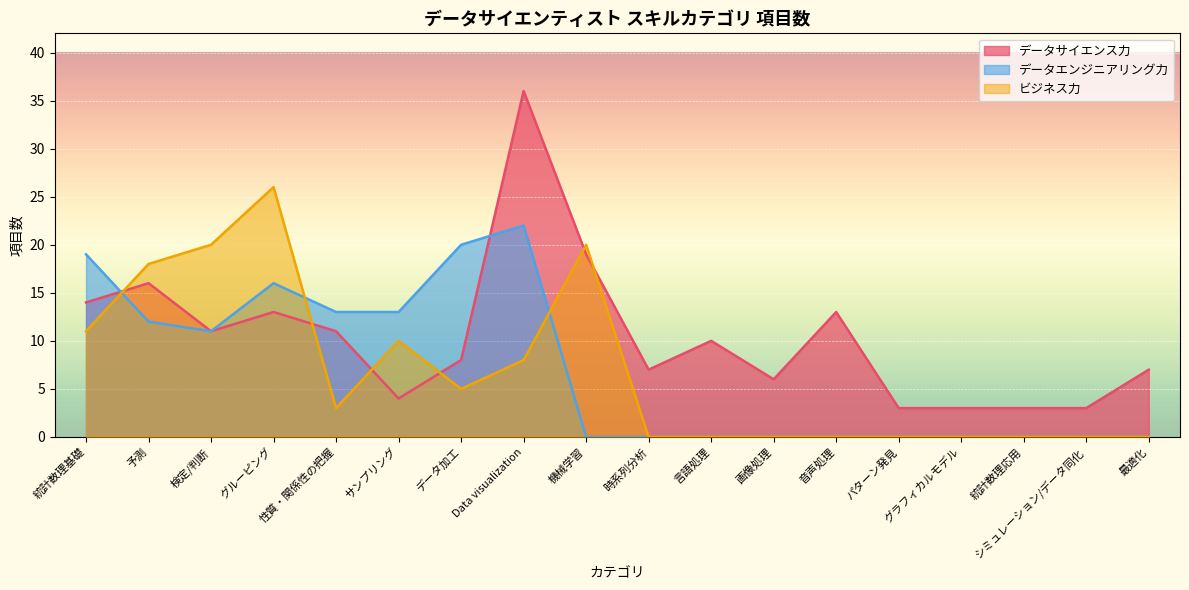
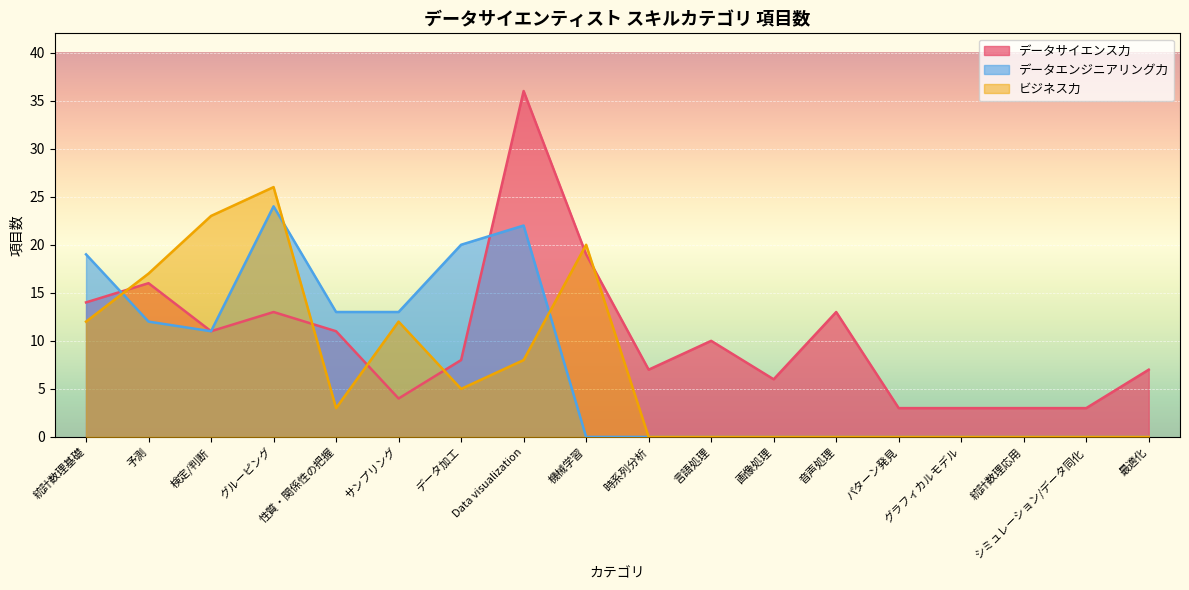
  {
    "データサイエンス力": {
      "統計数理基礎": 14,
      "予測": 16,
      "グルーピング": 13,
      "性質・関係性の把握": 11,
      "サンプリング": 4,
      "データ加工": 8,
      "Data visualization": 36,
      "機械学習": 19,
      "時系列分析": 7,
      "言語処理": 10,
      "画像処理": 6,
      "音声処理": 13,
      "パターン発見": 3,
      "グラフィカルモデル": 3,
      "統計数理応用": 3,
      "シミュレーション/データ同化": 3,
      "最適化": 7
    },
    "データエンジニアリング力": {
      "統計数理基礎": 19,
      "予測": 12,
-     "グルーピング": 16,
+     "グルーピング": 24,
      "性質・関係性の把握": 13,
      "サンプリング": 13,
      "データ加工": 20,
      "Data visualization": 22,
      "機械学習": 0
    },
    "ビジネス力": {
-     "統計数理基礎": 11,
-     "予測": 18,
-     "検定/判断": 20,
+     "統計数理基礎": 12,
+     "予測": 17,
+     "検定/判断": 23,
      "グルーピング": 26,
      "性質・関係性の把握": 3,
-     "サンプリング": 10,
+     "サンプリング": 12,
      "データ加工": 5,
      "Data visualization": 8,
      "機械学習": 20
    }
  }
